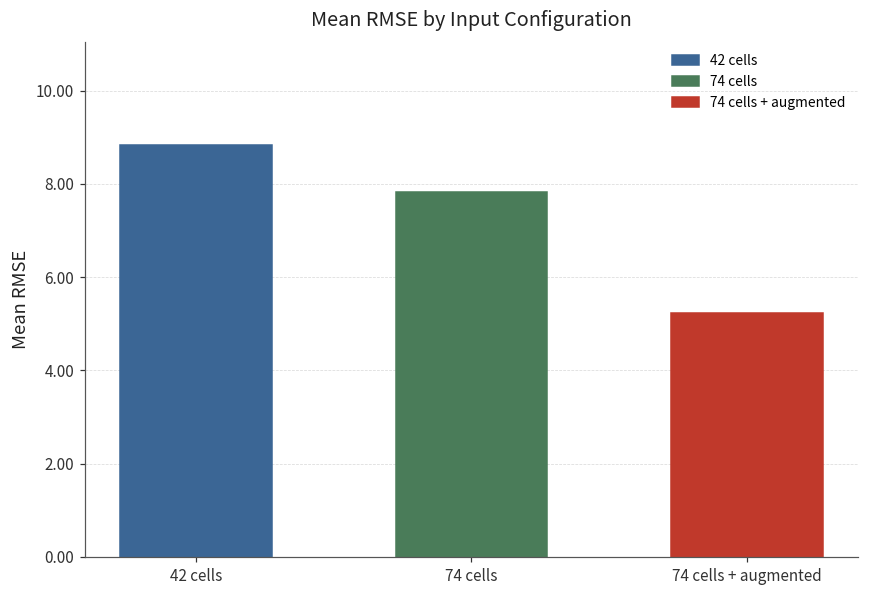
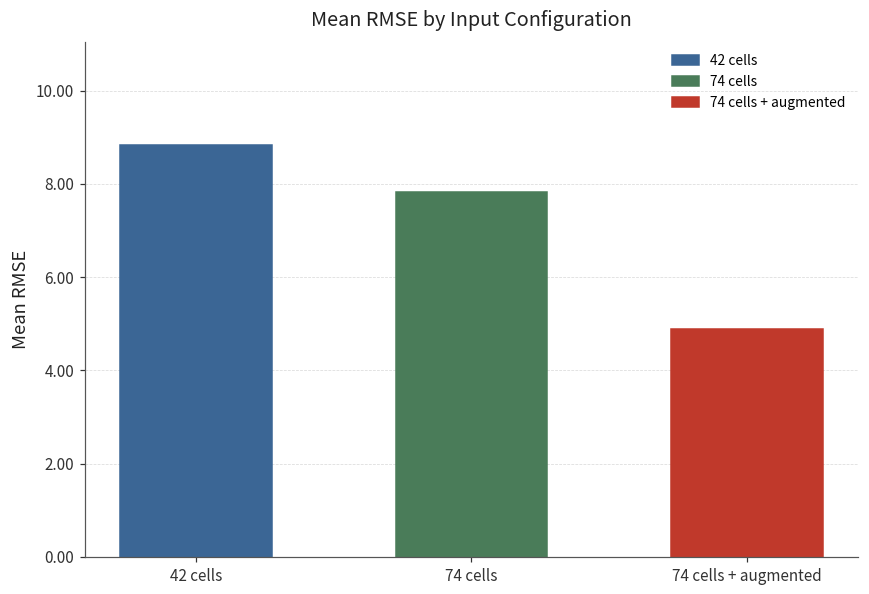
  {
    "42 cells": 8.8,
    "74 cells": 7.8,
-   "74 cells + augmented": 5.2
+   "74 cells + augmented": 4.9
  }
